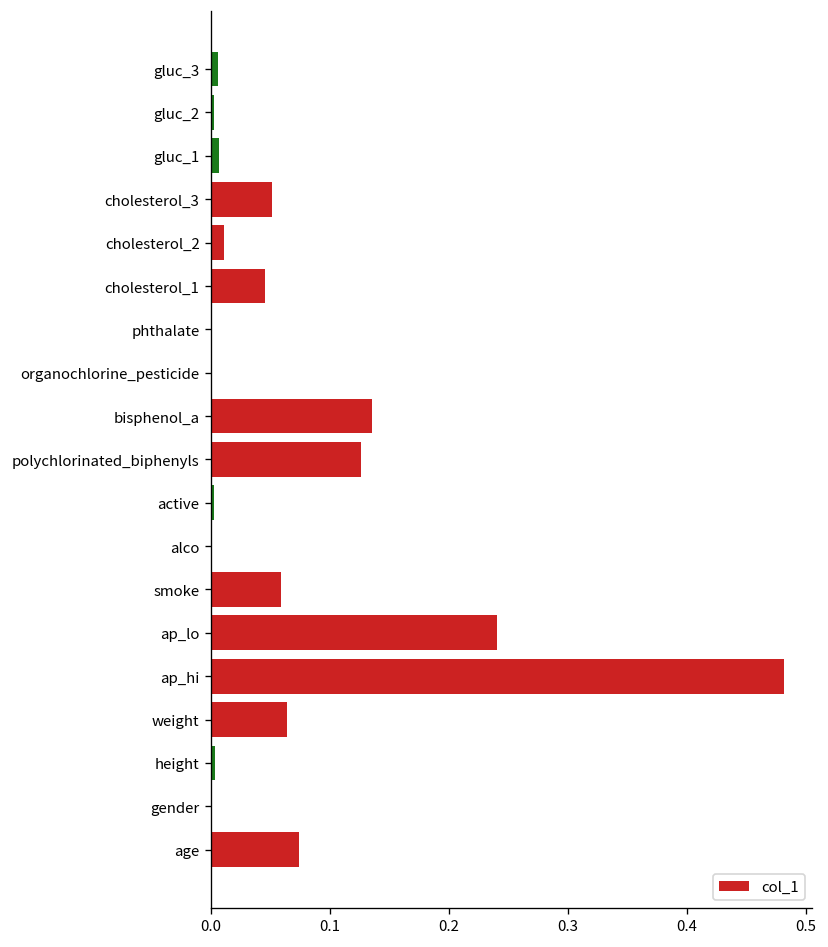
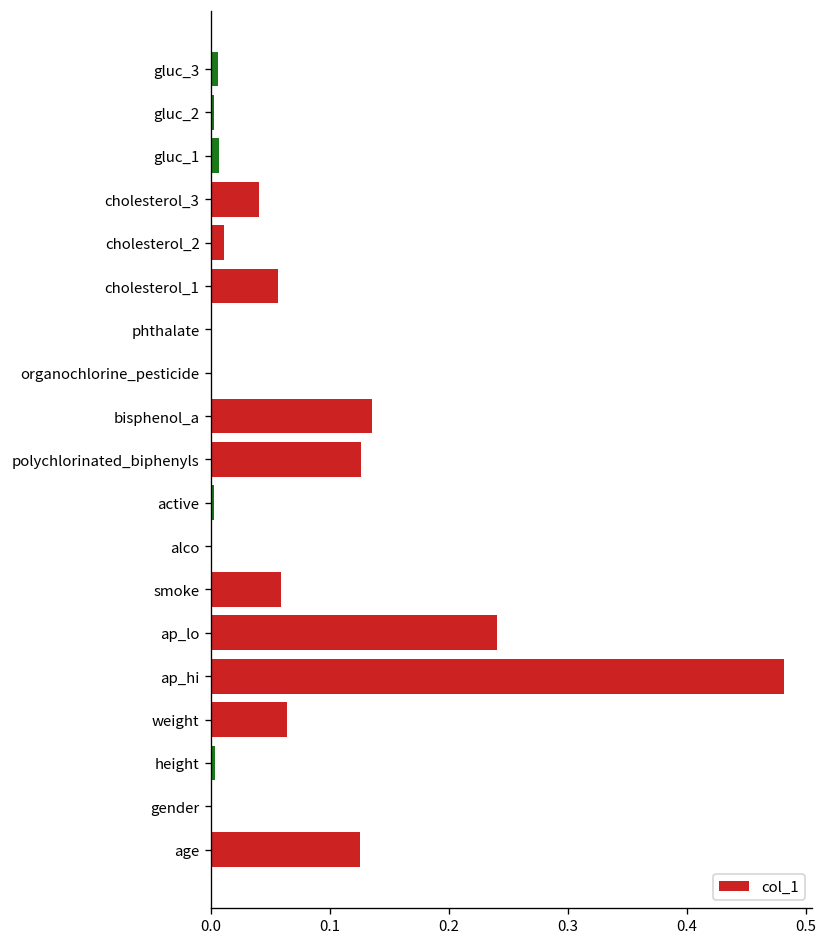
  {
    "gluc_3": 0.01,
    "gluc_1": 0.01,
-   "cholesterol_3": 0.05,
+   "cholesterol_3": 0.04,
    "cholesterol_2": 0.01,
-   "cholesterol_1": 0.05,
+   "cholesterol_1": 0.06,
    "bisphenol_a": 0.14,
    "polychlorinated_biphenyls": 0.13,
    "active": 0.00,
    "smoke": 0.06,
    "ap_lo": 0.24,
    "ap_hi": 0.48,
    "weight": 0.06,
    "height": 0.00,
-   "age": 0.07
+   "age": 0.12
  }
